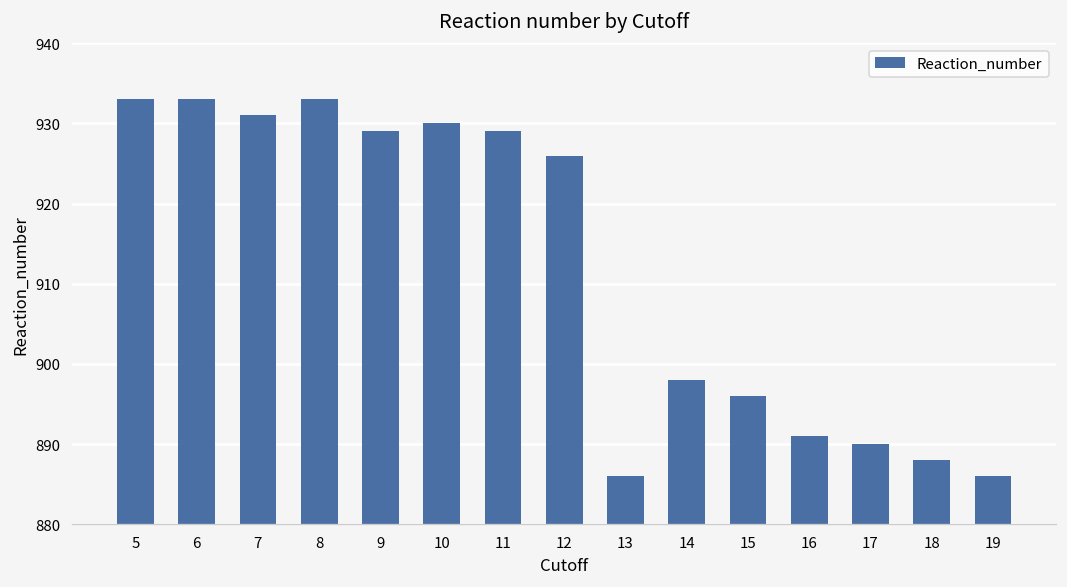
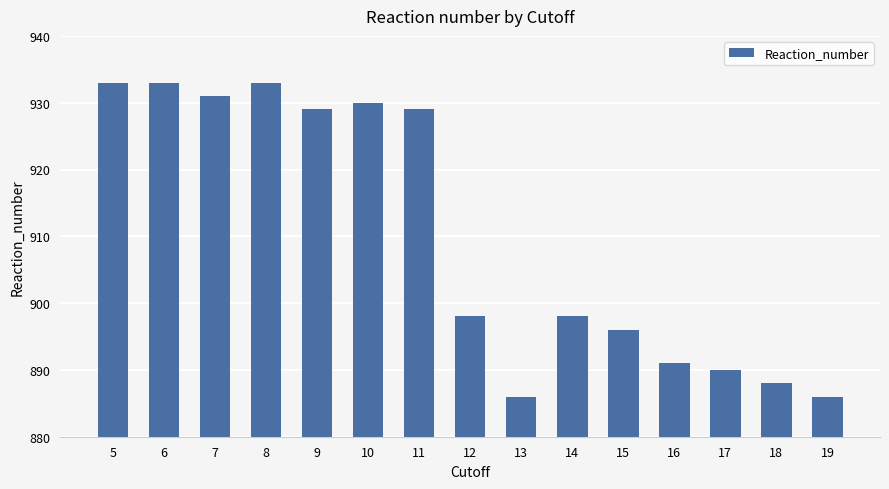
  {
    "5": 933,
    "6": 933,
    "7": 931,
    "8": 933,
    "9": 929,
    "10": 930,
    "11": 929,
-   "12": 926,
+   "12": 898,
    "13": 886,
    "14": 898,
    "15": 896,
    "16": 891,
    "17": 890,
    "18": 888,
    "19": 886
  }
